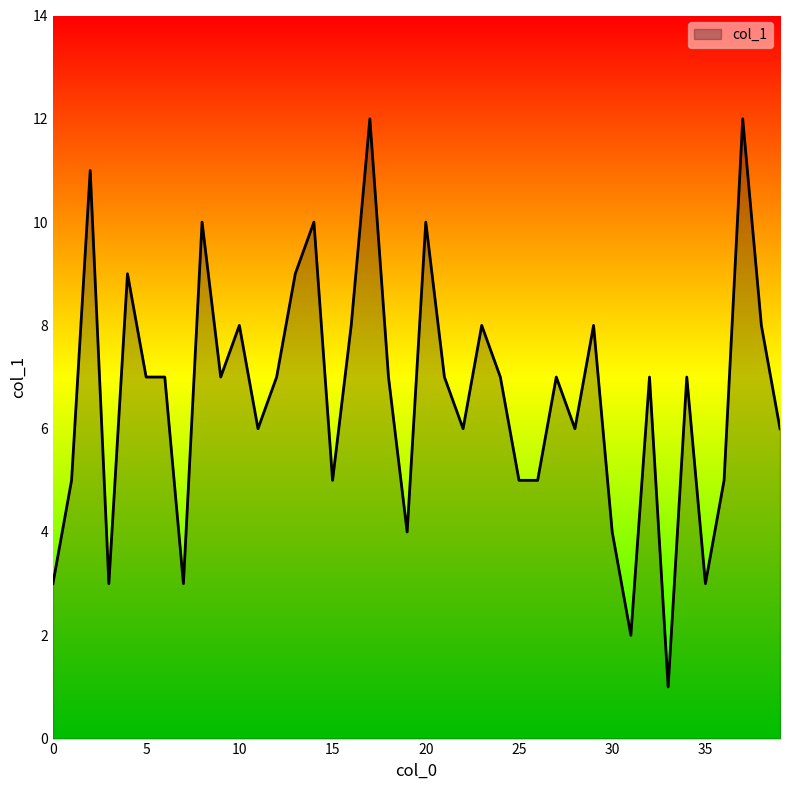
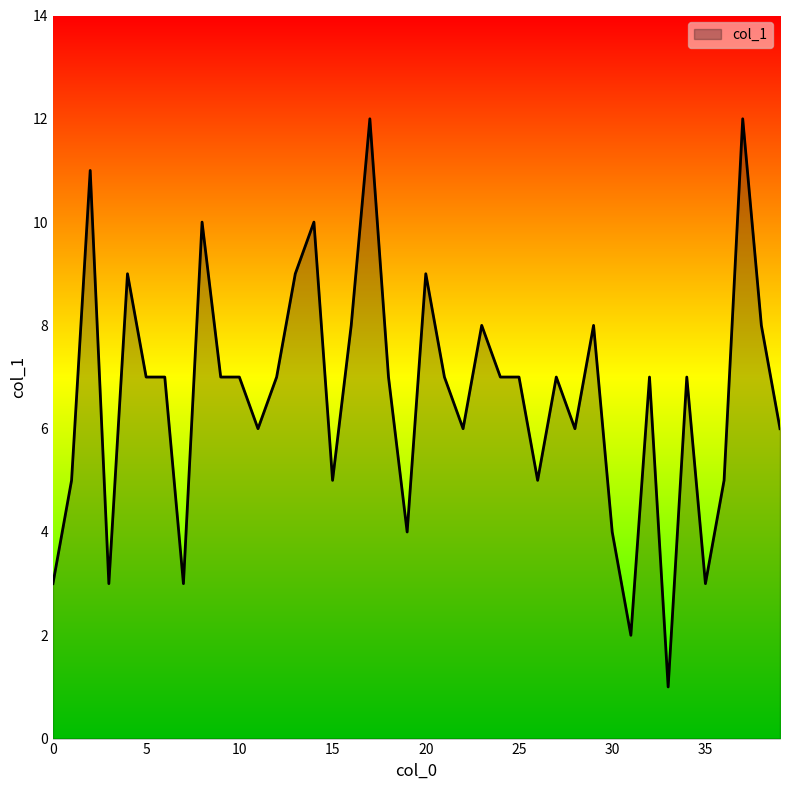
  {
    "0": 3,
    "5": 7,
-   "10": 8,
+   "10": 7,
    "15": 5,
-   "20": 10,
-   "25": 5,
+   "20": 9,
+   "25": 7,
    "30": 4,
    "35": 3
  }
